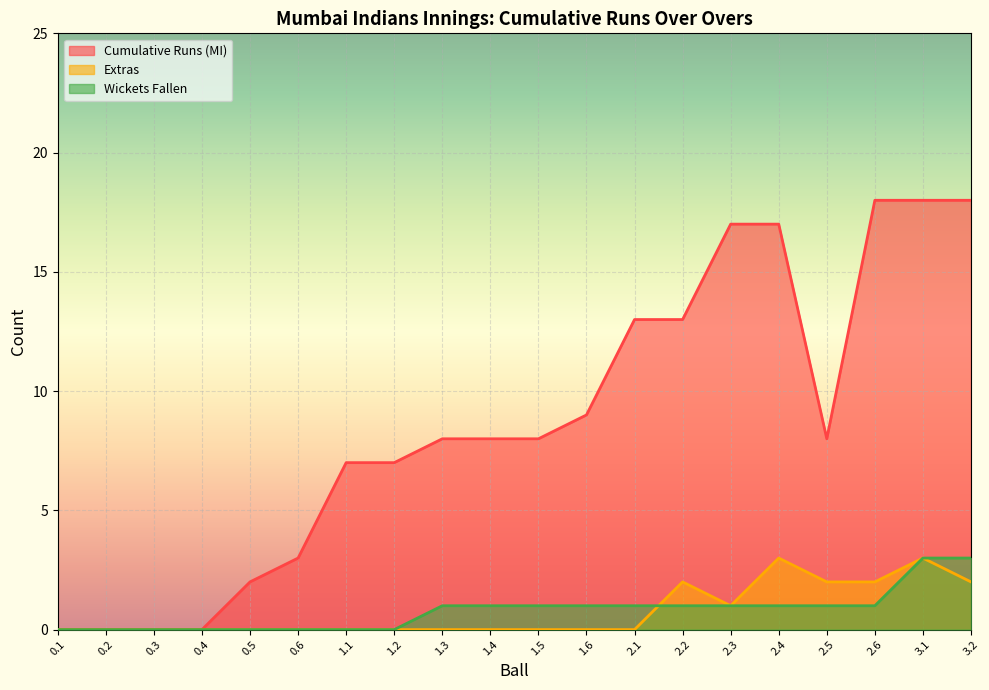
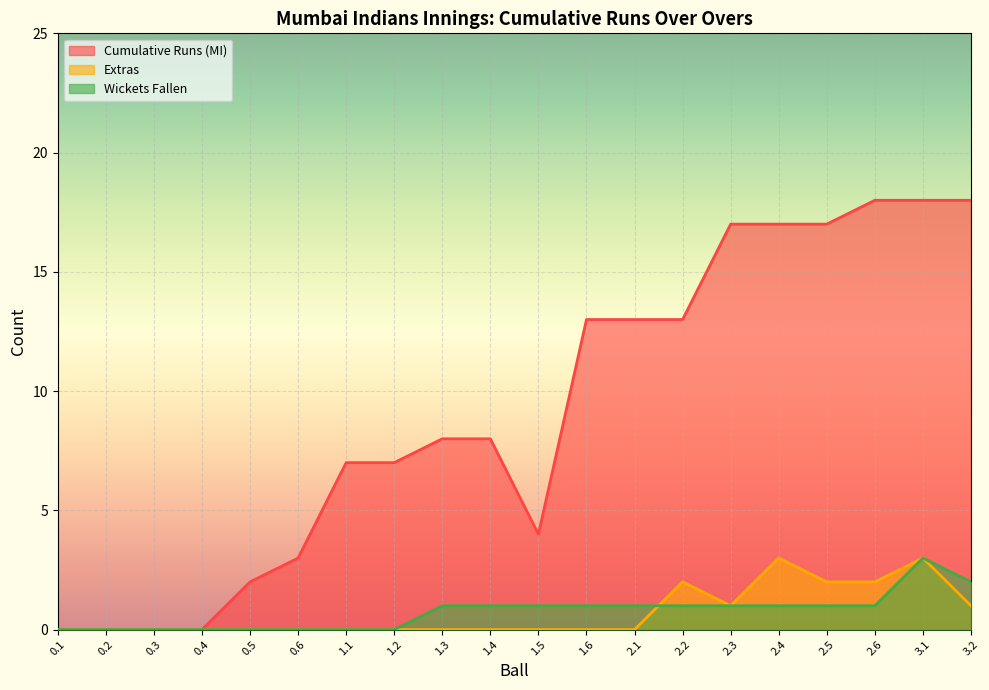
  {
    "Cumulative Runs (MI)": {
      "0.5": 2,
      "0.6": 3,
      "1.1": 7,
      "1.2": 7,
      "1.3": 8,
      "1.4": 8,
-     "1.5": 8,
-     "1.6": 9,
+     "1.5": 4,
+     "1.6": 13,
      "2.1": 13,
      "2.2": 13,
      "2.3": 17,
      "2.4": 17,
-     "2.5": 8,
+     "2.5": 17,
      "2.6": 18,
      "3.1": 18,
      "3.2": 18
    },
    "Extras": {
      "1.3": 0,
      "1.4": 0,
      "1.5": 0,
      "1.6": 0,
      "2.1": 0,
      "2.2": 2,
      "2.4": 3,
      "2.5": 2,
      "2.6": 2,
-     "3.2": 2
+     "3.2": 1
    },
    "Wickets Fallen": {
      "1.3": 1,
      "1.4": 1,
      "1.5": 1,
      "1.6": 1,
      "2.1": 1,
      "2.2": 1,
      "2.4": 1,
      "2.5": 1,
      "2.6": 1,
-     "3.2": 3
+     "3.2": 2
    }
  }
